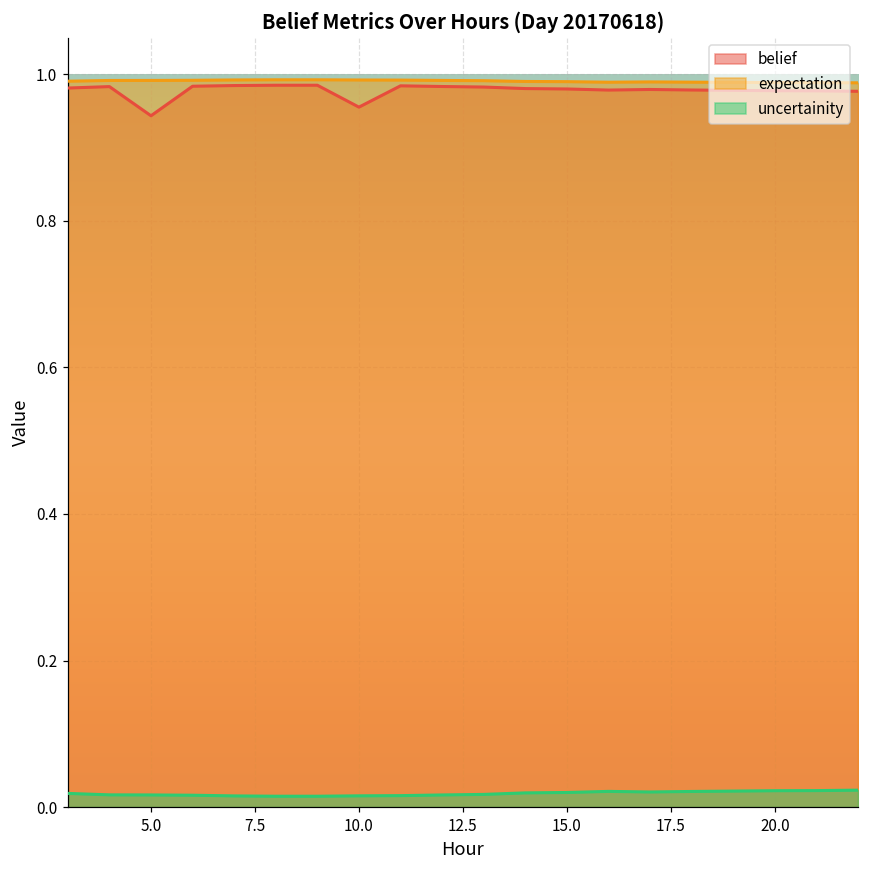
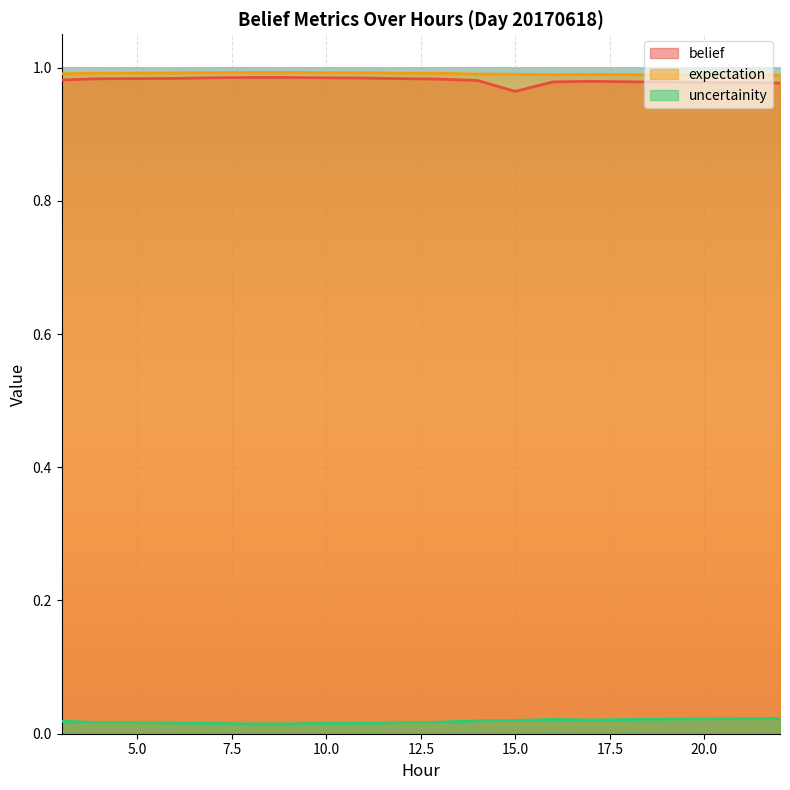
  {
    "belief": {
-     "5.0": 0.94,
-     "10.0": 0.96,
-     "15.0": 0.98
+     "5.0": 0.98,
+     "10.0": 0.98,
+     "15.0": 0.96
    },
    "expectation": {
      "5.0": 0.99,
      "10.0": 0.99,
      "15.0": 0.99
    },
    "uncertainity": {
      "5.0": 0.02,
      "10.0": 0.02,
      "15.0": 0.02,
      "20.0": 0.02
    }
  }
